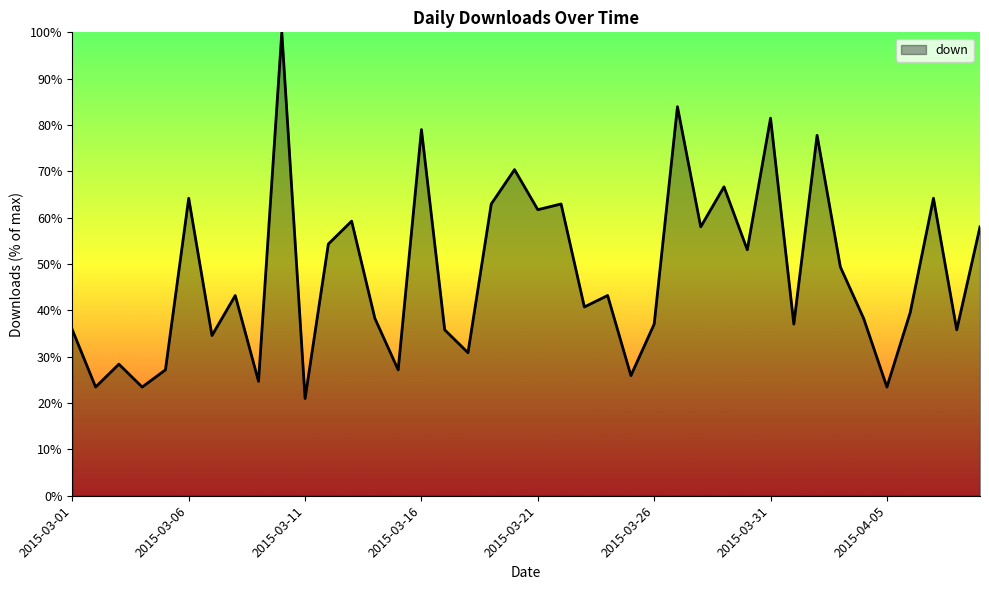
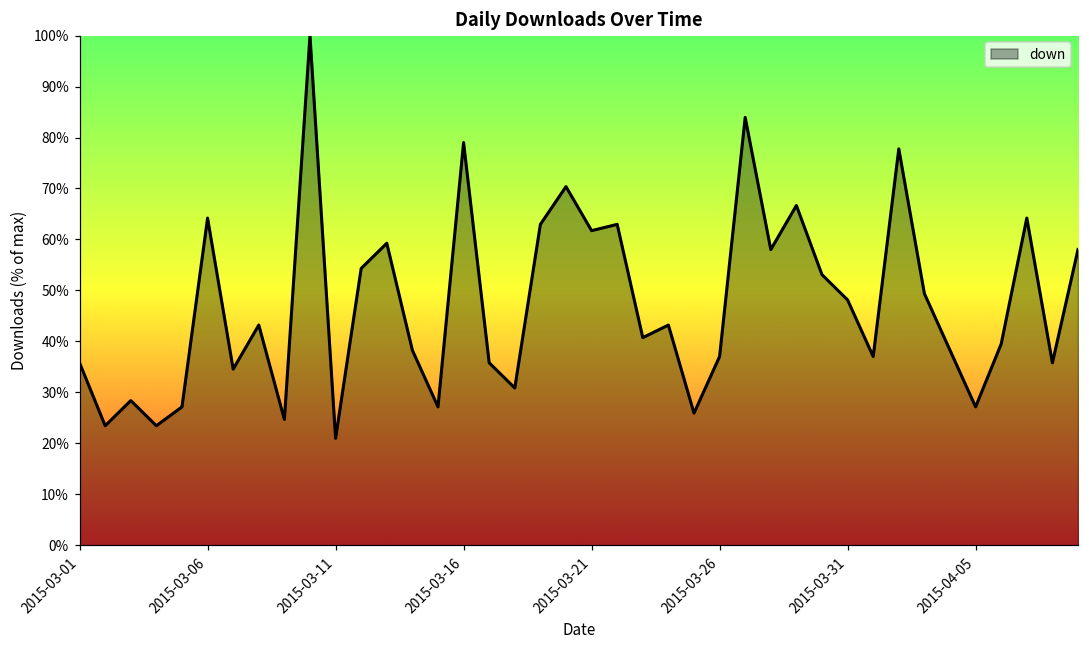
  {
    "2015-03-01": "36%",
    "2015-03-06": "64%",
    "2015-03-11": "21%",
    "2015-03-16": "79%",
    "2015-03-21": "62%",
    "2015-03-26": "37%",
-   "2015-03-31": "81%",
-   "2015-04-05": "23%"
+   "2015-03-31": "48%",
+   "2015-04-05": "27%"
  }
